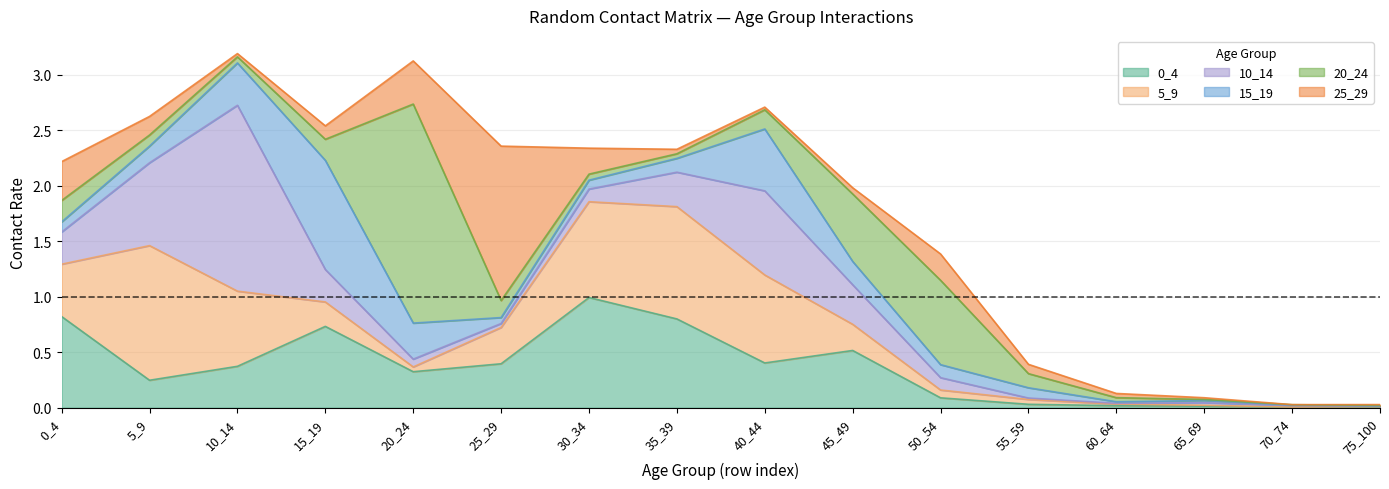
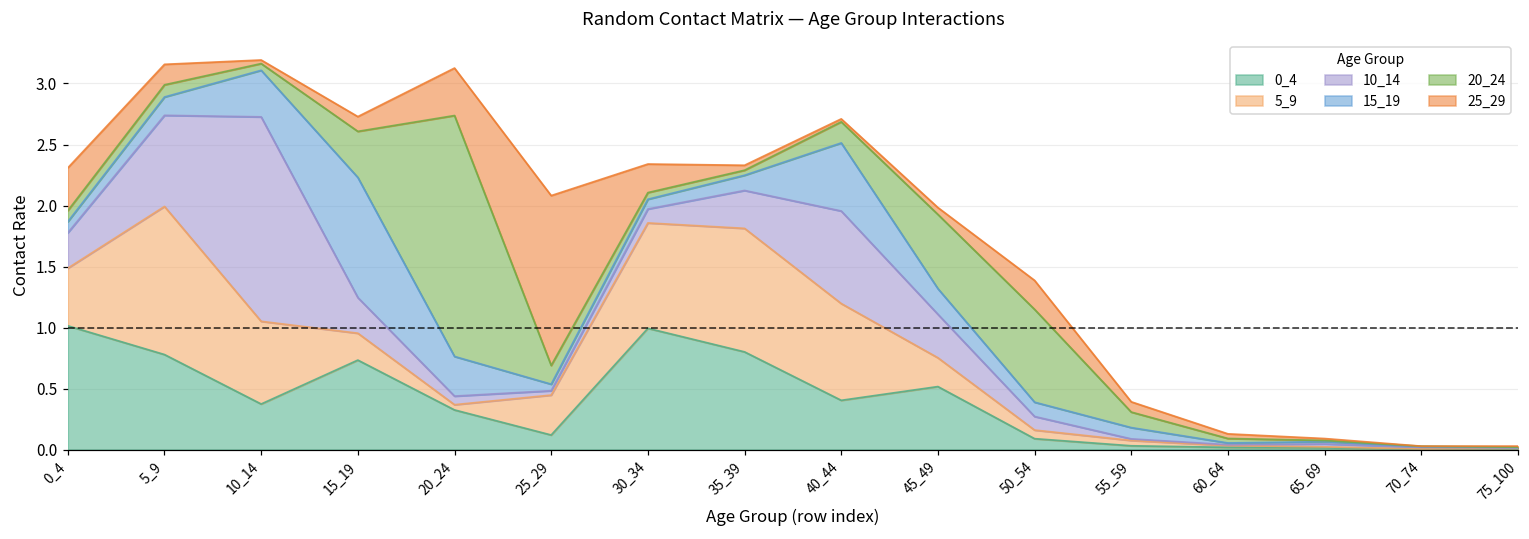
  {
    "0_4": {
-     "0_4": 0.82,
-     "5_9": 0.25,
+     "0_4": 1.01,
+     "5_9": 0.78,
      "10_14": 0.37,
      "15_19": 0.73,
      "20_24": 0.32,
-     "25_29": 0.40,
+     "25_29": 0.12,
      "30_34": 0.99,
      "35_39": 0.80,
      "40_44": 0.40,
      "45_49": 0.52,
      "50_54": 0.09,
      "55_59": 0.03
    },
    "20_24": {
-     "0_4": 0.19,
+     "0_4": 0.09,
      "5_9": 0.10,
      "10_14": 0.06,
-     "15_19": 0.19,
+     "15_19": 0.38,
      "20_24": 1.97,
      "25_29": 0.15,
      "30_34": 0.05,
      "35_39": 0.04,
      "40_44": 0.17,
      "45_49": 0.61,
      "50_54": 0.76,
      "55_59": 0.13,
      "60_64": 0.04
    }
  }
